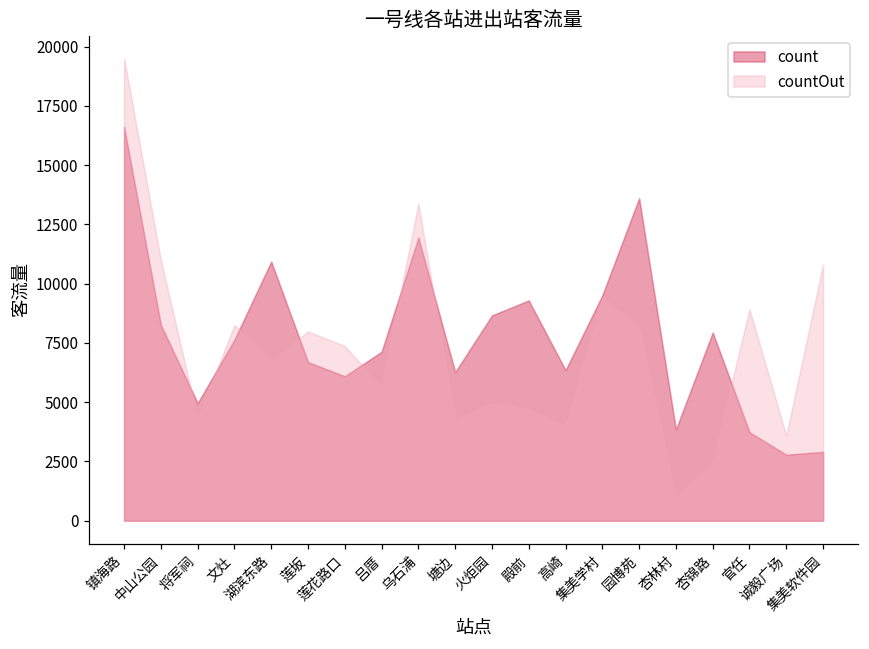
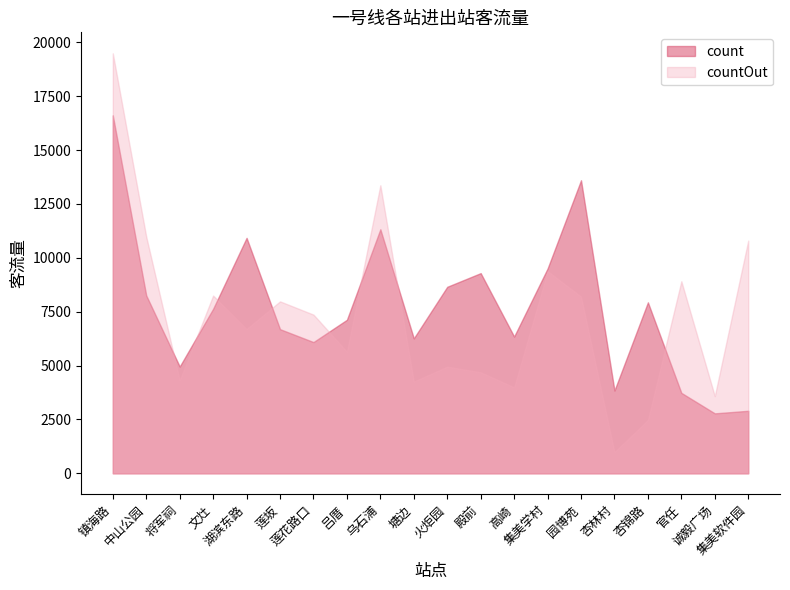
  {
    "count": {
      "镇海路": 16600,
      "中山公园": 8300,
      "将军祠": 5000,
      "文灶": 7600,
      "湖滨东路": 10900,
      "莲坂": 6700,
      "莲花路口": 6100,
      "吕厝": 7100,
-     "乌石浦": 11900,
+     "乌石浦": 11300,
      "塘边": 6300,
      "火炬园": 8700,
      "殿前": 9300,
      "高崎": 6300,
      "园博苑": 13600,
      "杏林村": 3800,
      "杏锦路": 7900,
      "官任": 3700,
      "诚毅广场": 2800,
      "集美软件园": 2900
    },
    "countOut": {
      "镇海路": 19500,
      "中山公园": 11000,
      "将军祠": 4300,
      "文灶": 8200,
      "湖滨东路": 6700,
      "莲坂": 8000,
      "莲花路口": 7400,
      "吕厝": 5600,
      "乌石浦": 13400,
      "塘边": 4300,
      "火炬园": 5000,
      "殿前": 4700,
      "高崎": 4000,
      "园博苑": 8200,
      "杏林村": 1000,
      "杏锦路": 2500,
      "官任": 8900,
      "诚毅广场": 3600,
      "集美软件园": 10800
    }
  }
